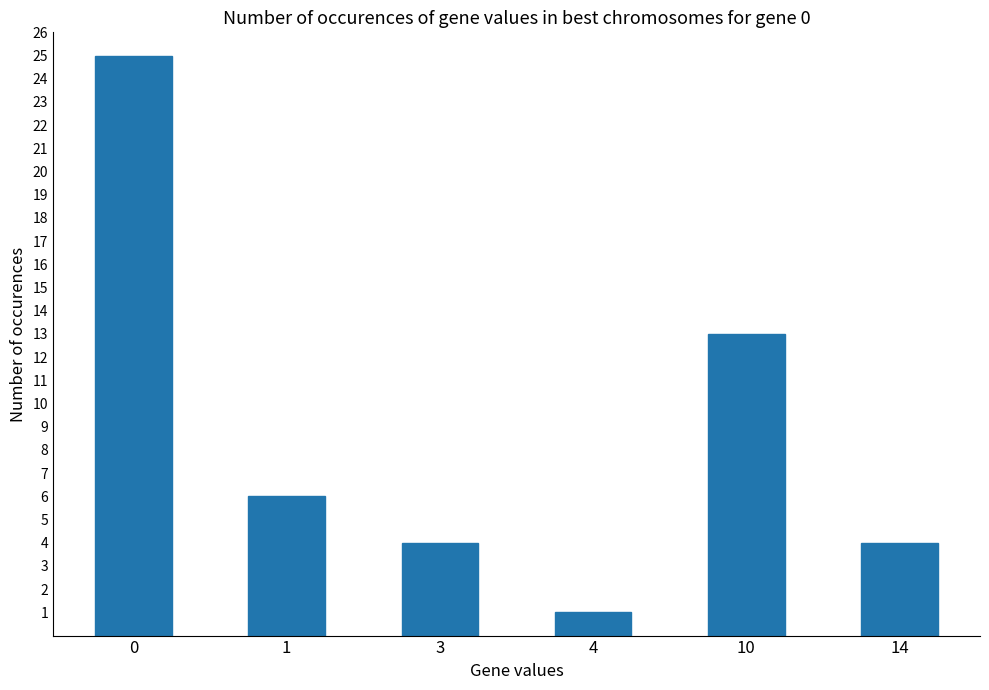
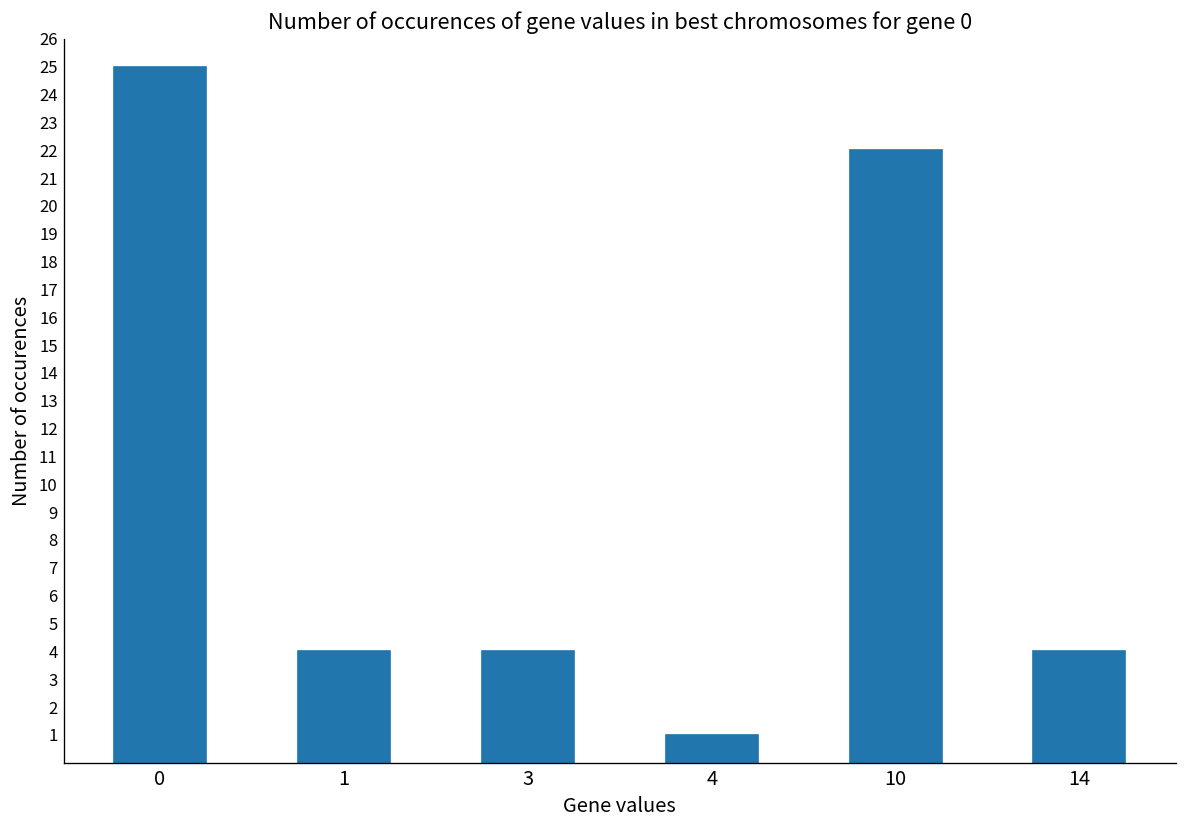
  {
    "0": 25,
-   "1": 6,
+   "1": 4,
    "3": 4,
    "4": 1,
-   "10": 13,
+   "10": 22,
    "14": 4
  }
